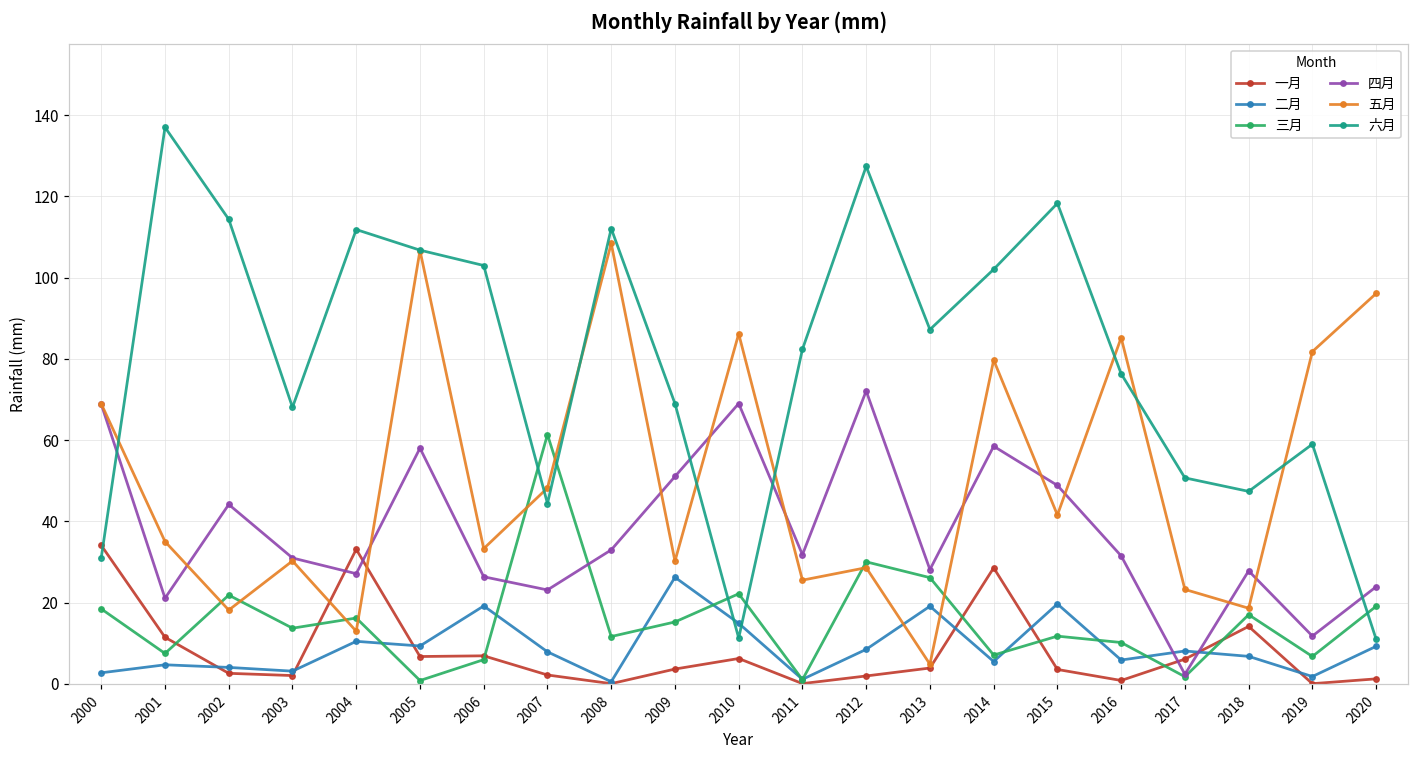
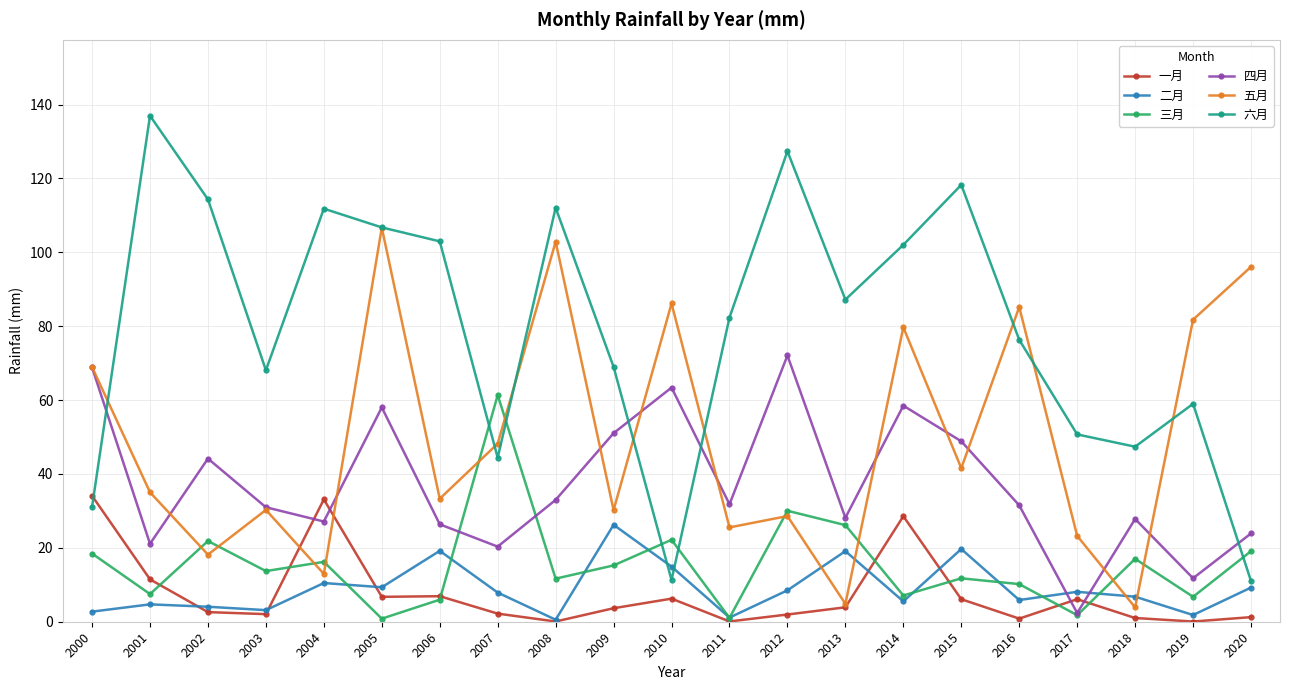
  {
    "一月": {
      "2000": 34,
      "2001": 11,
      "2002": 3,
      "2003": 2,
      "2004": 33,
      "2005": 7,
      "2006": 7,
      "2007": 2,
      "2009": 4,
      "2010": 6,
      "2011": 0,
      "2012": 2,
      "2013": 4,
      "2014": 29,
-     "2015": 4,
+     "2015": 6,
      "2016": 1,
      "2017": 6,
-     "2018": 14,
+     "2018": 1,
      "2019": 0,
      "2020": 1
    },
    "二月": {
      "2000": 3,
      "2001": 5,
      "2002": 4,
      "2003": 3,
      "2004": 10,
      "2005": 9,
      "2006": 19,
      "2007": 8,
      "2009": 26,
      "2010": 15,
      "2012": 9,
      "2013": 19,
      "2014": 6,
      "2015": 20,
      "2016": 6,
      "2017": 8,
      "2018": 7,
      "2019": 2,
      "2020": 9
    },
    "四月": {
      "2001": 21,
      "2002": 44,
      "2003": 31,
      "2004": 27,
      "2005": 58,
      "2006": 26,
-     "2007": 23,
+     "2007": 20,
      "2008": 33,
      "2009": 51,
-     "2010": 69,
+     "2010": 63,
      "2011": 32,
      "2012": 72,
      "2013": 28,
      "2014": 58,
      "2015": 49,
      "2016": 32,
      "2018": 28,
      "2019": 12,
      "2020": 24
    },
    "五月": {
      "2001": 35,
      "2002": 18,
      "2003": 30,
      "2004": 13,
      "2006": 33,
      "2007": 48,
-     "2008": 108,
+     "2008": 103,
      "2009": 30,
      "2010": 86,
      "2011": 26,
      "2012": 29,
      "2013": 5,
      "2014": 80,
      "2015": 42,
      "2016": 85,
      "2017": 23,
-     "2018": 19,
+     "2018": 4,
      "2019": 82,
      "2020": 96
    }
  }
